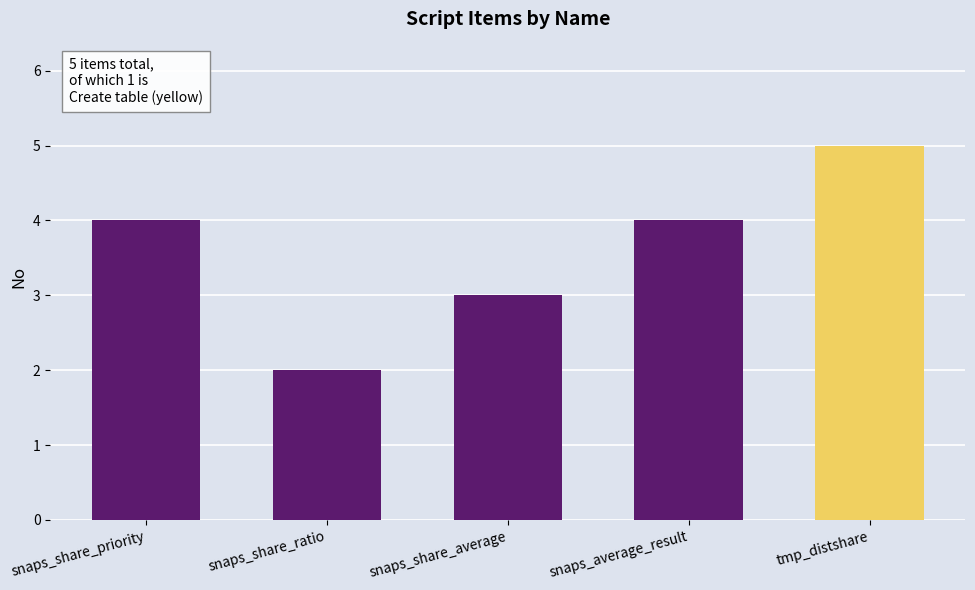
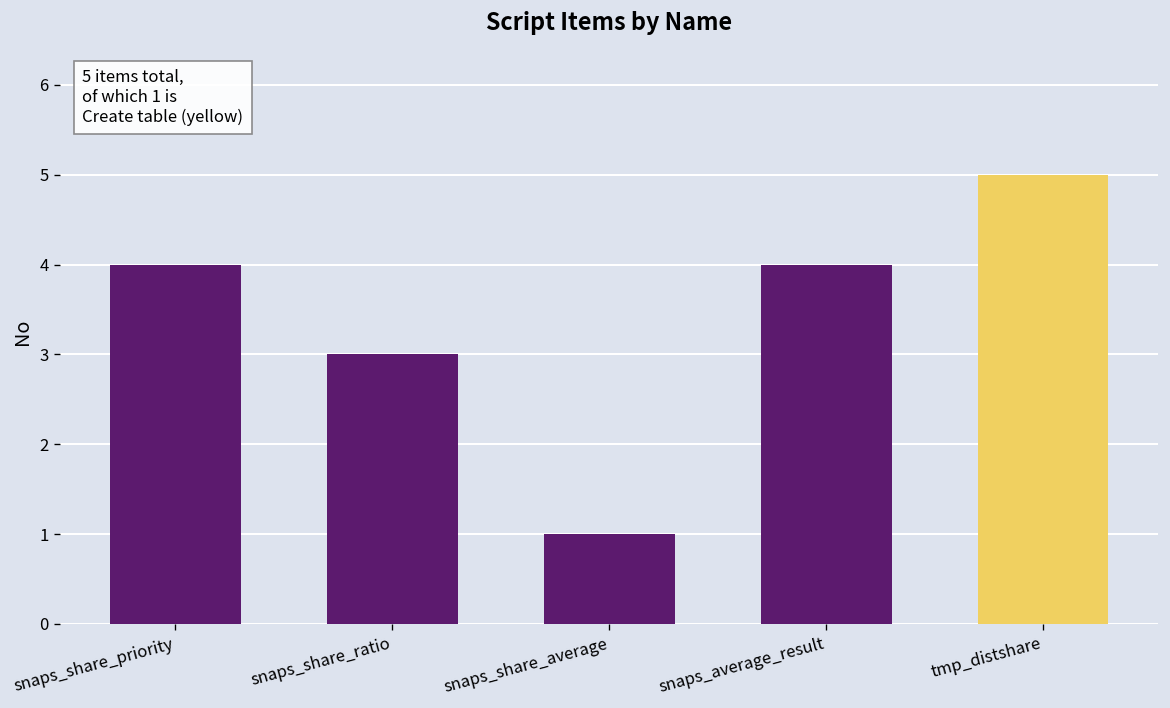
  {
    "snaps_share_priority": 4,
-   "snaps_share_ratio": 2,
-   "snaps_share_average": 3,
+   "snaps_share_ratio": 3,
+   "snaps_share_average": 1,
    "snaps_average_result": 4,
    "tmp_distshare": 5
  }
